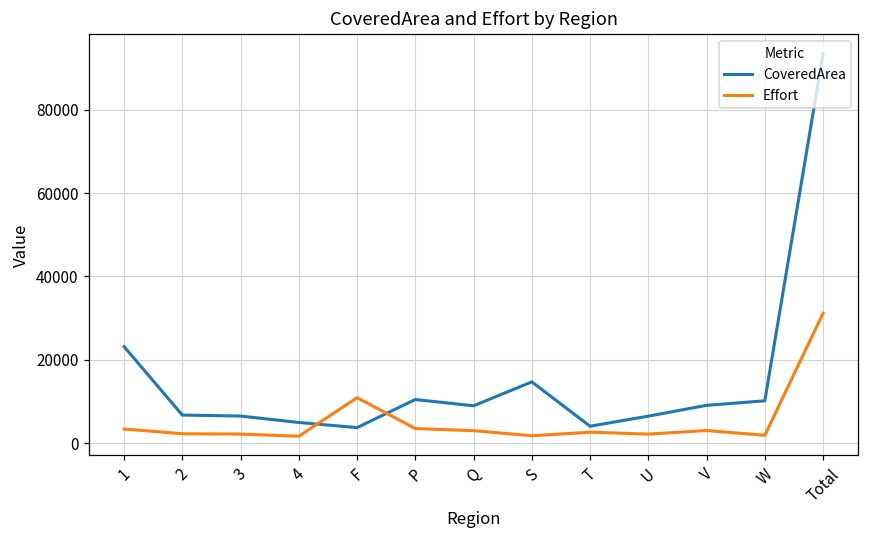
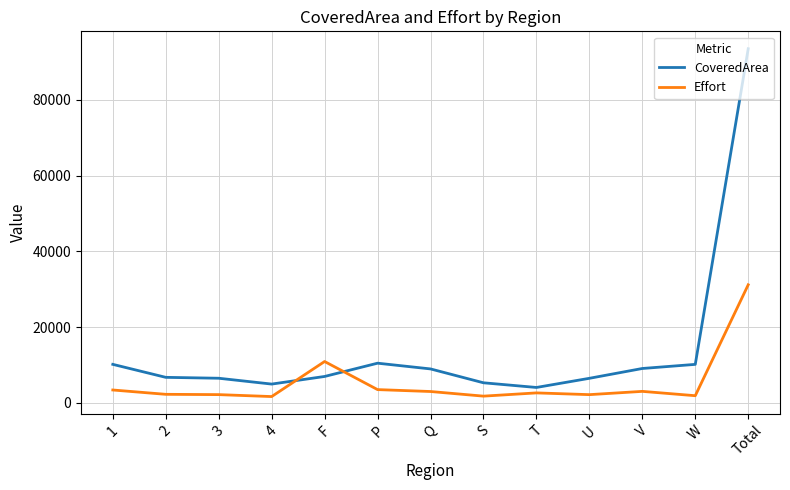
  {
    "CoveredArea": {
-     "1": 23000,
+     "1": 10000,
      "2": 7000,
      "3": 6000,
      "4": 5000,
-     "F": 4000,
+     "F": 7000,
      "P": 10000,
      "Q": 9000,
-     "S": 15000,
+     "S": 5000,
      "T": 4000,
      "U": 6000,
      "V": 9000,
      "W": 10000
    },
    "Effort": {
      "1": 3000,
      "2": 2000,
      "3": 2000,
      "4": 2000,
      "F": 11000,
      "P": 3000,
      "Q": 3000,
      "S": 2000,
      "T": 3000,
      "U": 2000,
      "V": 3000,
      "W": 2000,
      "Total": 31000
    }
  }
